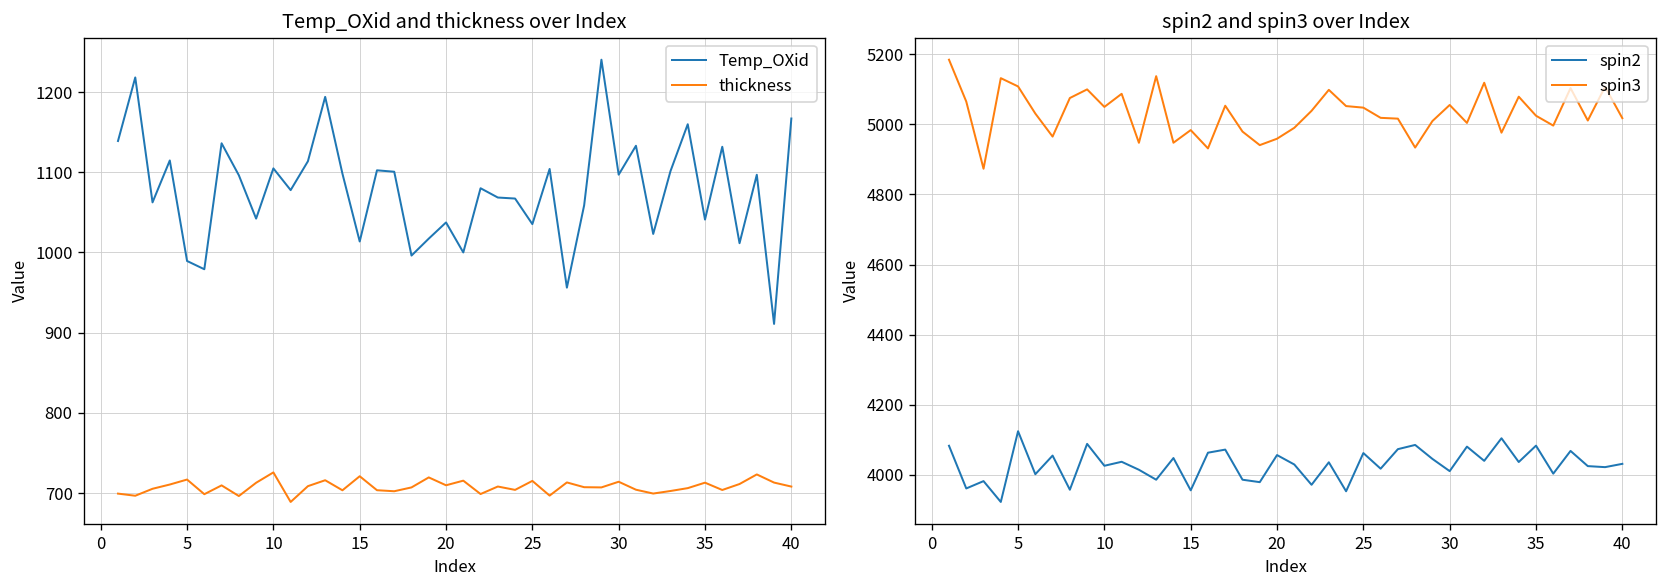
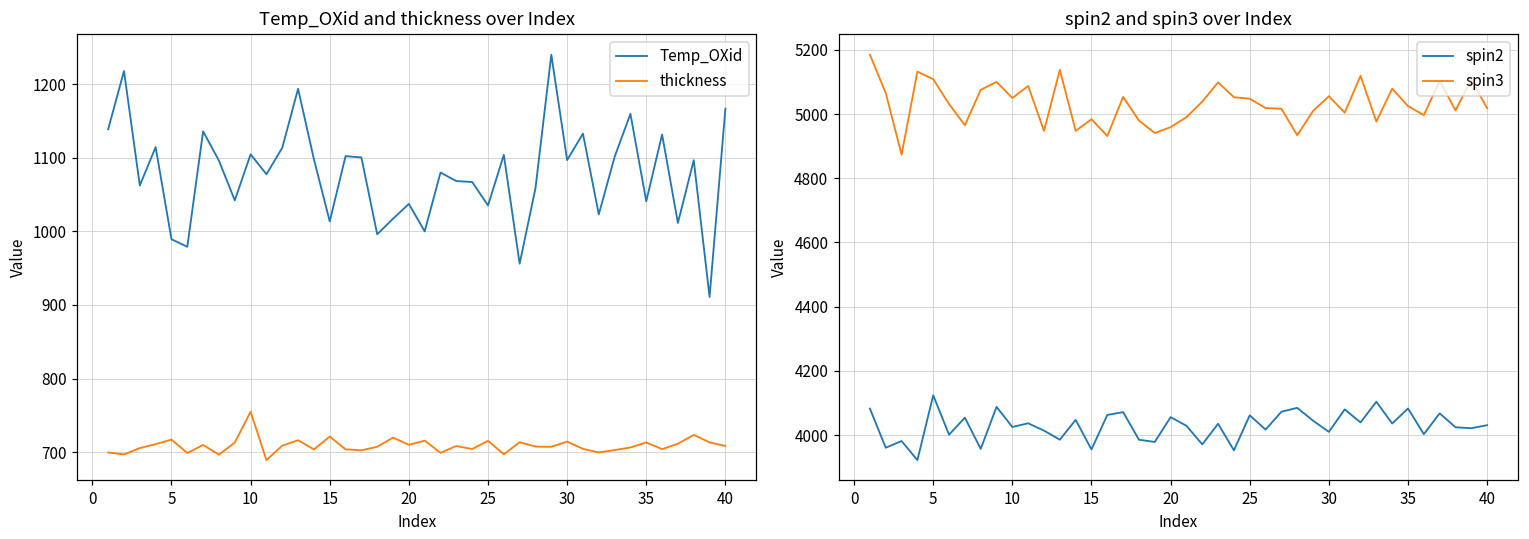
  {
    "Temp_OXid and thickness over Index": {
      "Temp_OXid": {
        "5": 990,
        "10": 1100,
        "15": 1010,
        "20": 1040,
        "25": 1040,
        "30": 1100,
        "35": 1040,
        "40": 1170
      },
      "thickness": {
        "5": 720,
-       "10": 730,
+       "10": 750,
        "15": 720,
        "20": 710,
        "25": 720,
        "30": 710,
        "35": 710,
        "40": 710
      }
    },
    "spin2 and spin3 over Index": {
      "spin2": {
        "5": 4120,
        "10": 4030,
        "15": 3960,
        "20": 4060,
        "25": 4060,
        "30": 4010,
        "35": 4080,
        "40": 4030
      },
      "spin3": {
        "5": 5110,
        "10": 5050,
        "15": 4980,
        "20": 4960,
        "25": 5050,
        "30": 5060,
        "35": 5020,
        "40": 5020
      }
    }
  }
